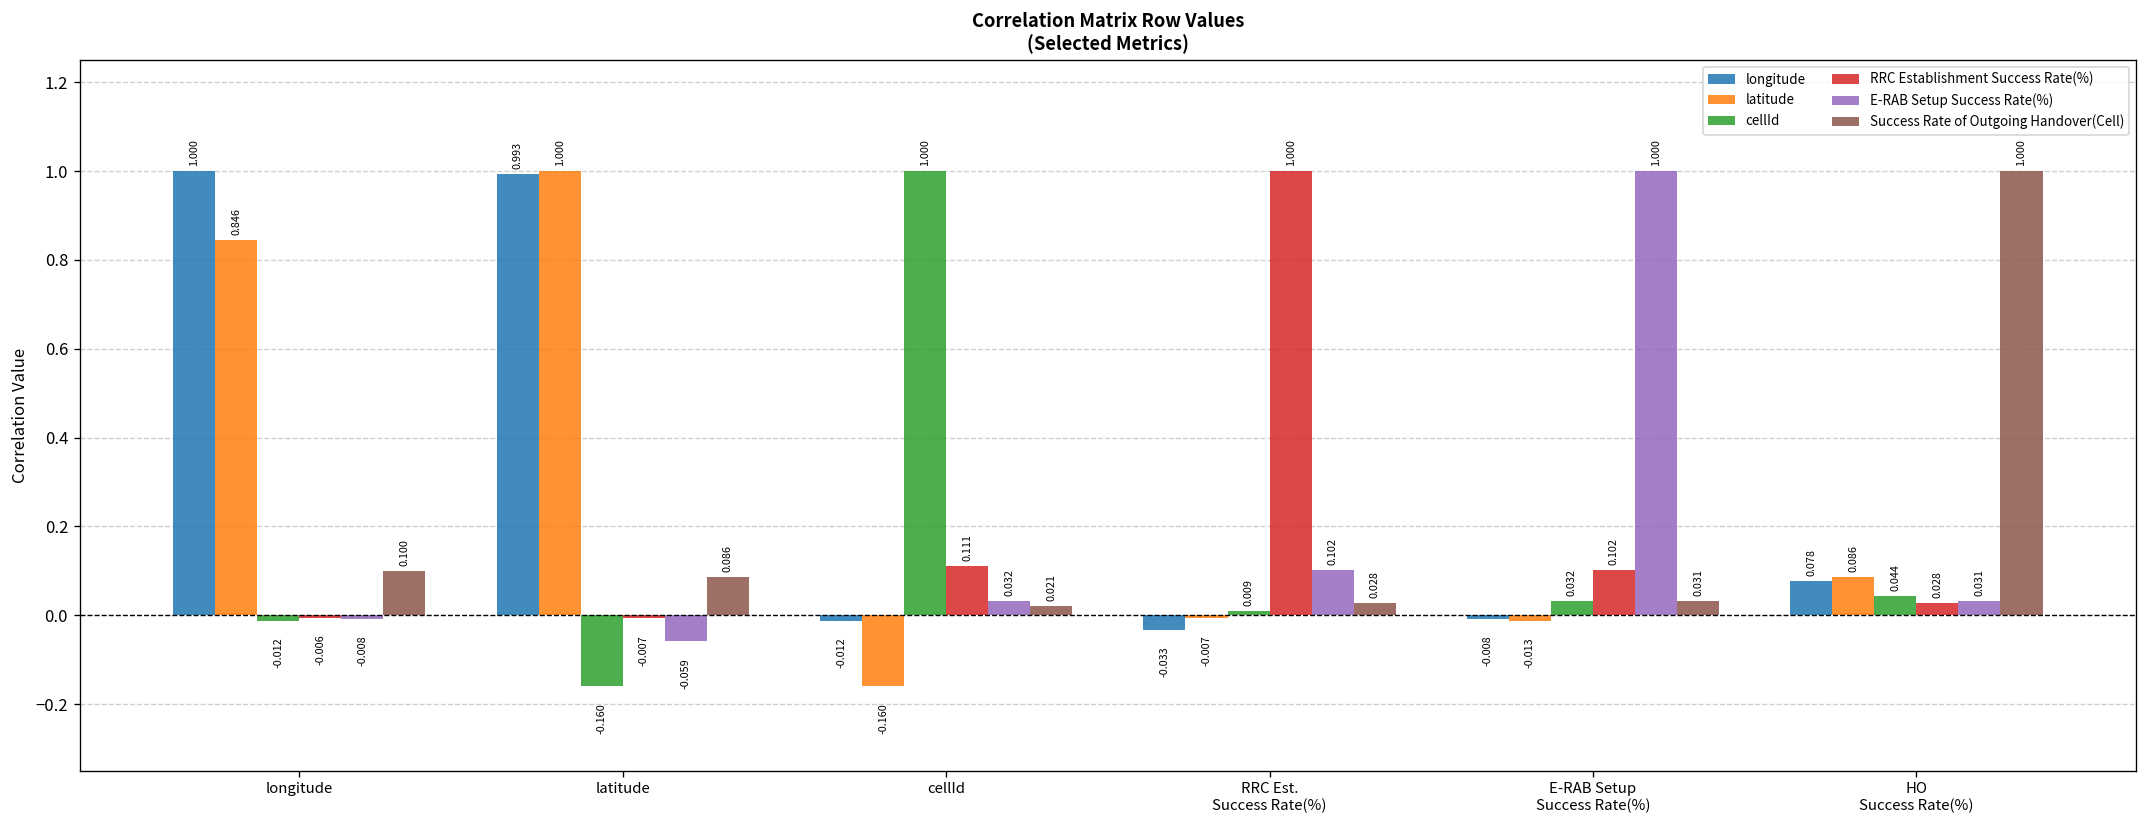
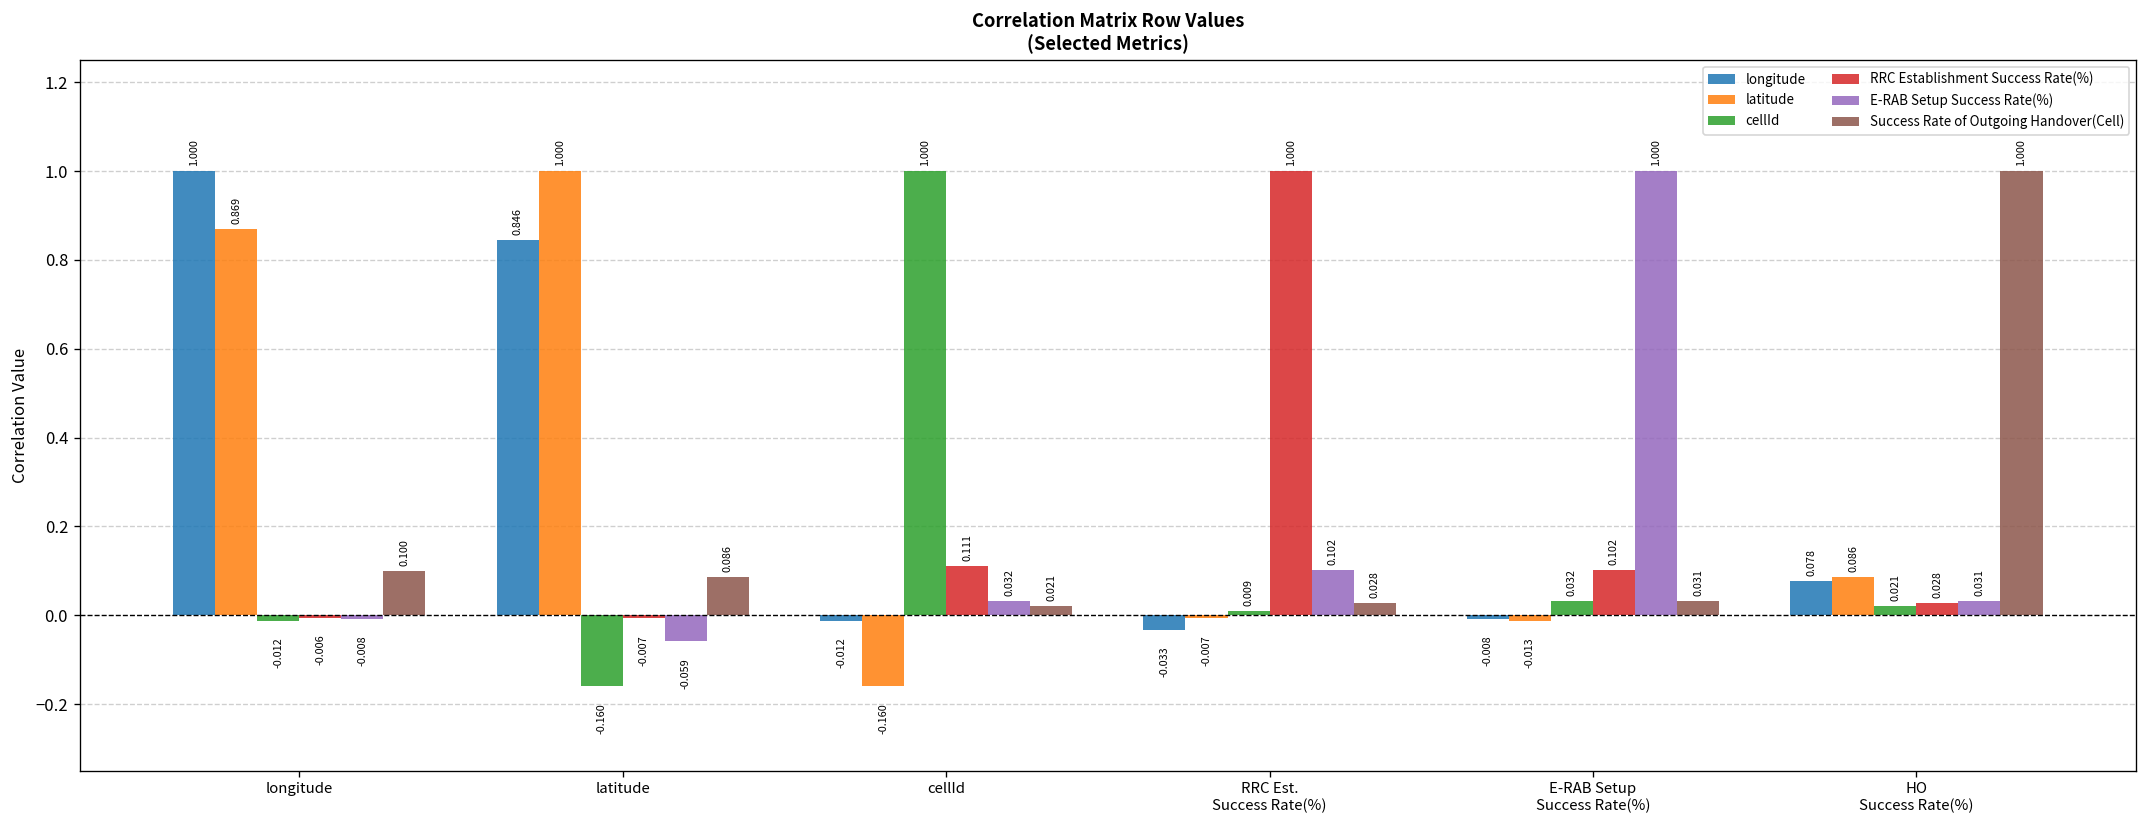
  {
    "longitude": {
      "longitude": 1.000,
-     "latitude": 0.993,
+     "latitude": 0.846,
      "cellId": -0.012,
      "RRC Est. Success Rate(%)": -0.033,
      "E-RAB Setup Success Rate(%)": -0.008,
      "HO Success Rate(%)": 0.078
    },
    "latitude": {
-     "longitude": 0.846,
+     "longitude": 0.869,
      "latitude": 1.000,
      "cellId": -0.160,
      "RRC Est. Success Rate(%)": -0.007,
      "E-RAB Setup Success Rate(%)": -0.013,
      "HO Success Rate(%)": 0.086
    },
    "cellId": {
      "longitude": -0.012,
      "latitude": -0.160,
      "cellId": 1.000,
      "RRC Est. Success Rate(%)": 0.009,
      "E-RAB Setup Success Rate(%)": 0.032,
-     "HO Success Rate(%)": 0.044
+     "HO Success Rate(%)": 0.021
    },
    "RRC Establishment Success Rate(%)": {
      "longitude": -0.006,
      "latitude": -0.007,
      "cellId": 0.111,
      "RRC Est. Success Rate(%)": 1.000,
      "E-RAB Setup Success Rate(%)": 0.102,
      "HO Success Rate(%)": 0.028
    },
    "E-RAB Setup Success Rate(%)": {
      "longitude": -0.008,
      "latitude": -0.059,
      "cellId": 0.032,
      "RRC Est. Success Rate(%)": 0.102,
      "E-RAB Setup Success Rate(%)": 1.000,
      "HO Success Rate(%)": 0.031
    },
    "Success Rate of Outgoing Handover(Cell)": {
      "longitude": 0.100,
      "latitude": 0.086,
      "cellId": 0.021,
      "RRC Est. Success Rate(%)": 0.028,
      "E-RAB Setup Success Rate(%)": 0.031,
      "HO Success Rate(%)": 1.000
    }
  }
